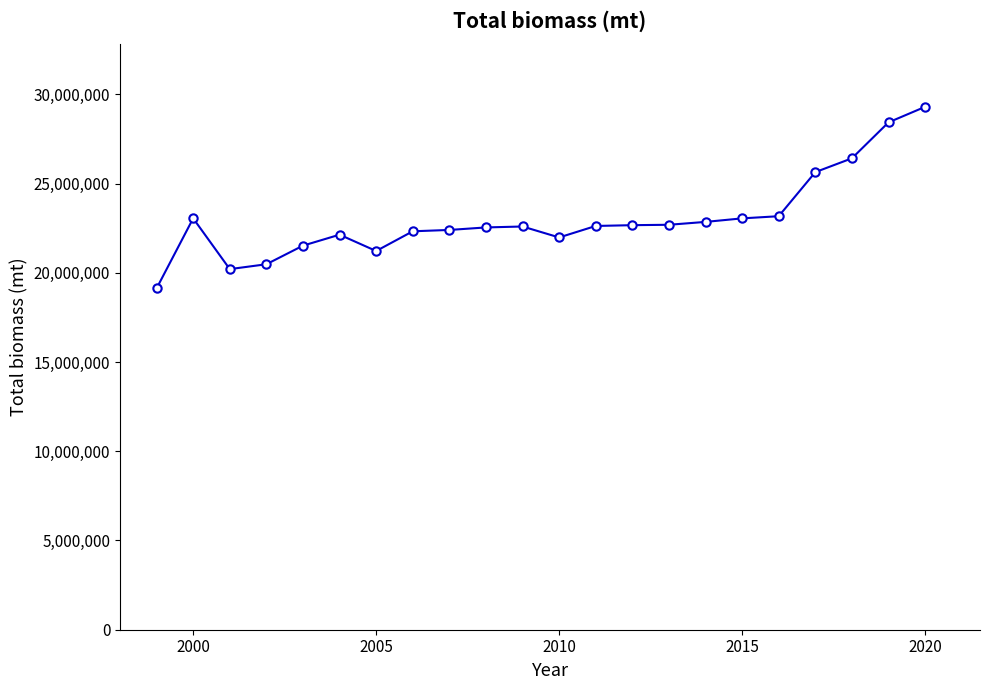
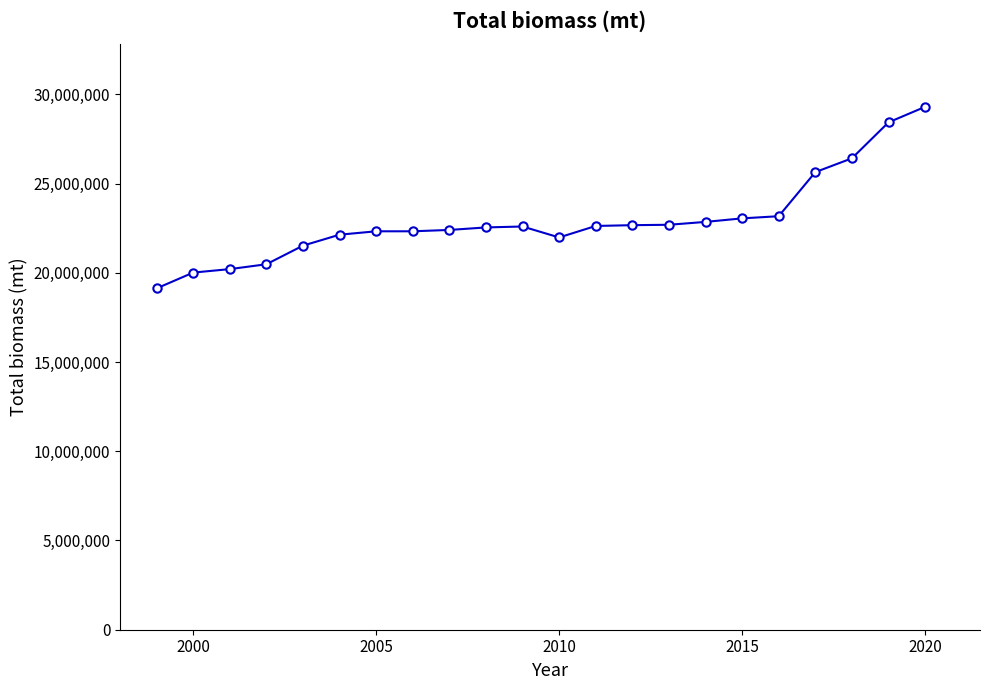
  {
-   "2000": "23,100,000",
-   "2005": "21,200,000",
+   "2000": "20,000,000",
+   "2005": "22,300,000",
    "2010": "22,000,000",
    "2015": "23,000,000",
    "2020": "29,300,000"
  }
